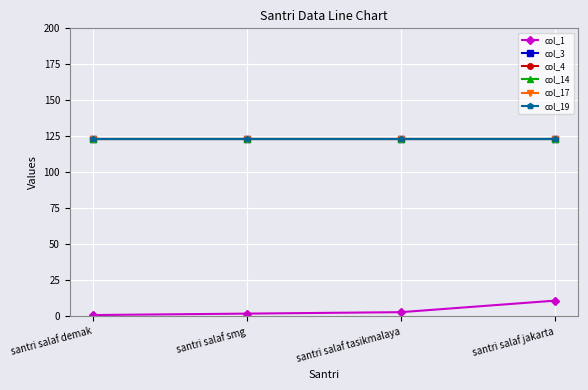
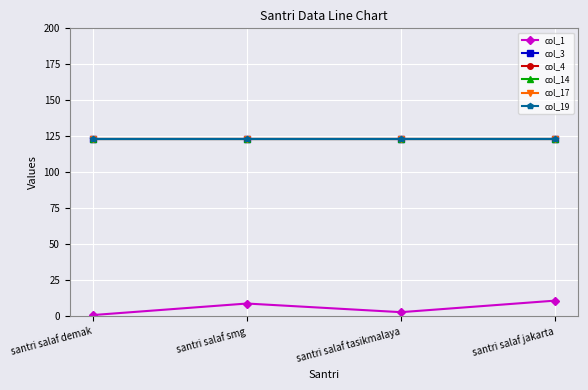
  {
    "col_1": {
      "santri salaf demak": 1,
-     "santri salaf smg": 2,
+     "santri salaf smg": 9,
      "santri salaf tasikmalaya": 3,
      "santri salaf jakarta": 11
    },
    "col_19": {
      "santri salaf demak": 123,
      "santri salaf smg": 123,
      "santri salaf tasikmalaya": 123,
      "santri salaf jakarta": 123
    }
  }
